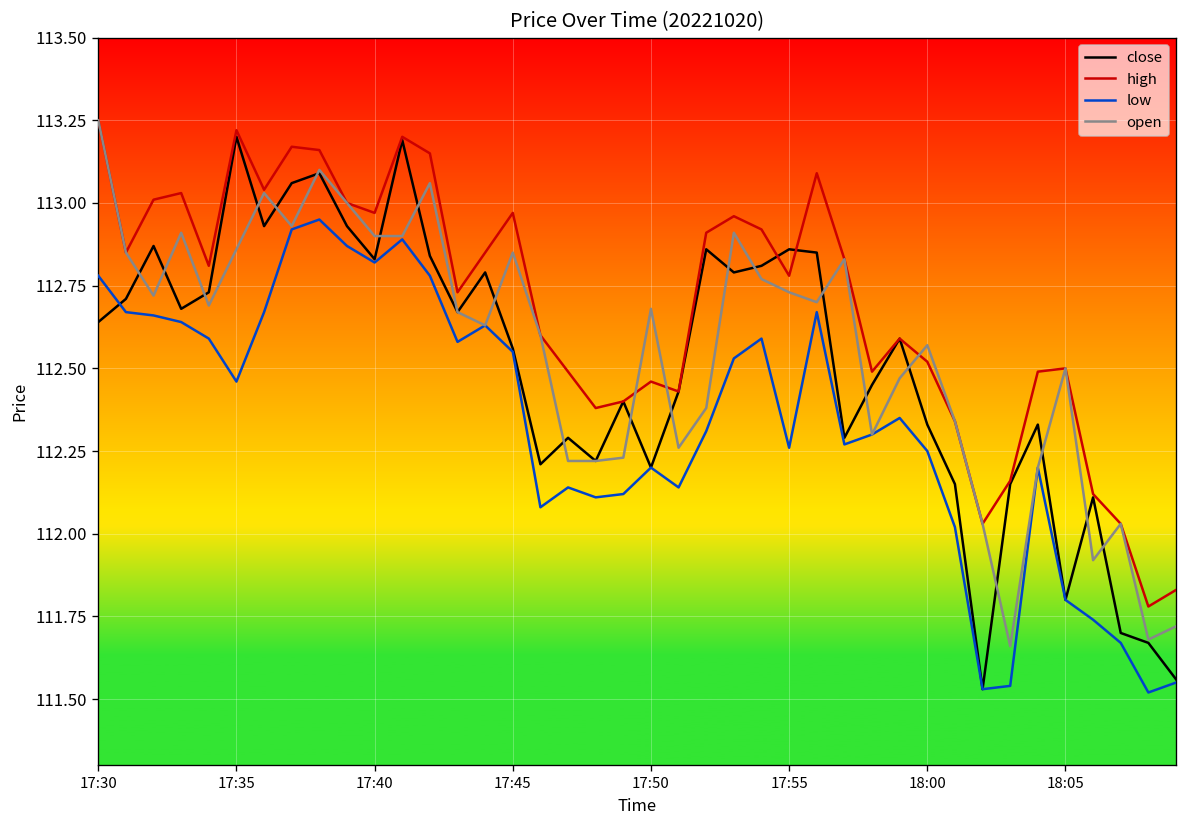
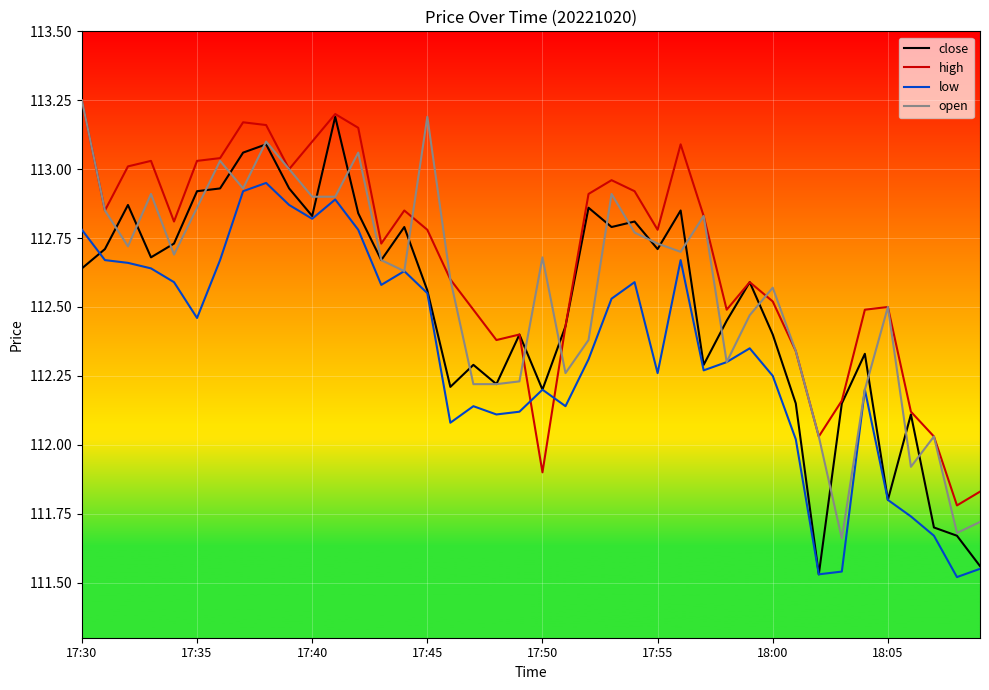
  {
    "close": {
      "17:30": 112.64,
-     "17:35": 113.20,
+     "17:35": 112.92,
      "17:40": 112.83,
      "17:45": 112.56,
-     "17:55": 112.86,
-     "18:00": 112.33
+     "17:55": 112.71,
+     "18:00": 112.40
    },
    "high": {
-     "17:35": 113.22,
-     "17:40": 112.97,
-     "17:45": 112.97,
-     "17:50": 112.46,
+     "17:35": 113.03,
+     "17:40": 113.10,
+     "17:45": 112.78,
+     "17:50": 111.90,
      "17:55": 112.78,
      "18:00": 112.52
    },
    "low": {
      "17:30": 112.78,
      "17:35": 112.46,
      "17:40": 112.82,
      "17:45": 112.55,
      "17:55": 112.26,
      "18:00": 112.25
    },
    "open": {
      "17:35": 112.86,
      "17:40": 112.90,
-     "17:45": 112.85,
+     "17:45": 113.19,
      "17:50": 112.68,
      "17:55": 112.73,
      "18:00": 112.57
    }
  }
